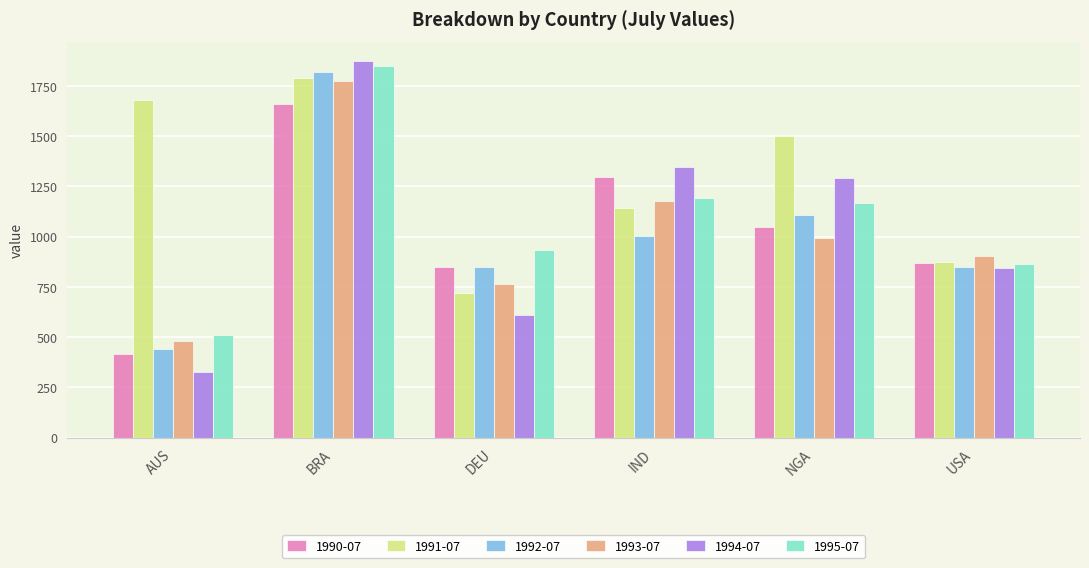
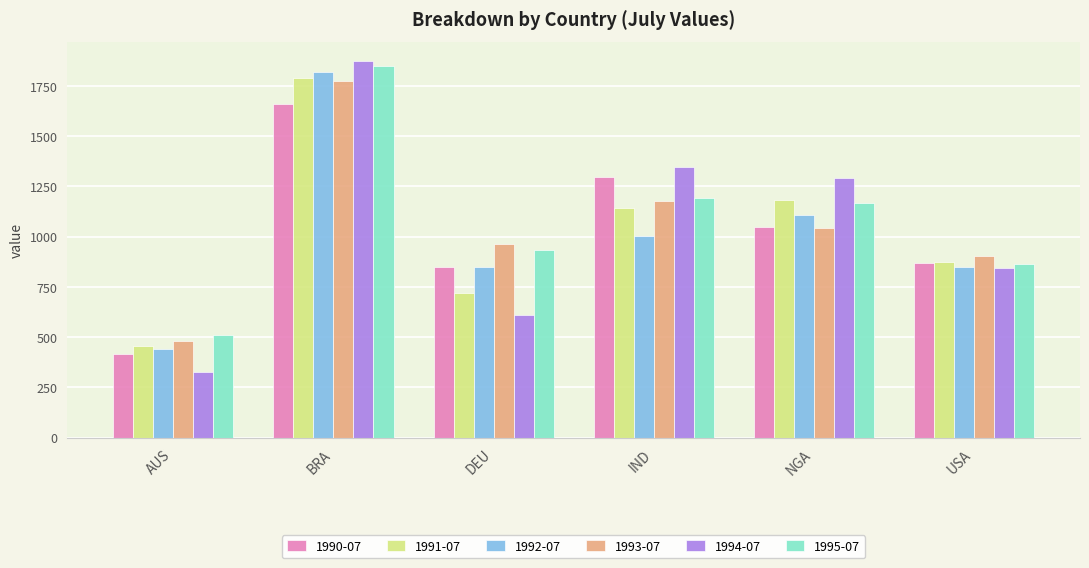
  {
    "1990-07": {
      "AUS": 420,
      "BRA": 1660,
      "DEU": 850,
      "IND": 1300,
      "NGA": 1050,
      "USA": 870
    },
    "1991-07": {
-     "AUS": 1680,
+     "AUS": 450,
      "BRA": 1790,
      "DEU": 720,
      "IND": 1140,
-     "NGA": 1500,
+     "NGA": 1180,
      "USA": 870
    },
    "1993-07": {
      "AUS": 480,
      "BRA": 1770,
-     "DEU": 760,
+     "DEU": 960,
      "IND": 1180,
-     "NGA": 990,
+     "NGA": 1040,
      "USA": 910
    },
    "1994-07": {
      "AUS": 320,
      "BRA": 1880,
      "DEU": 610,
      "IND": 1350,
      "NGA": 1290,
      "USA": 840
    }
  }
